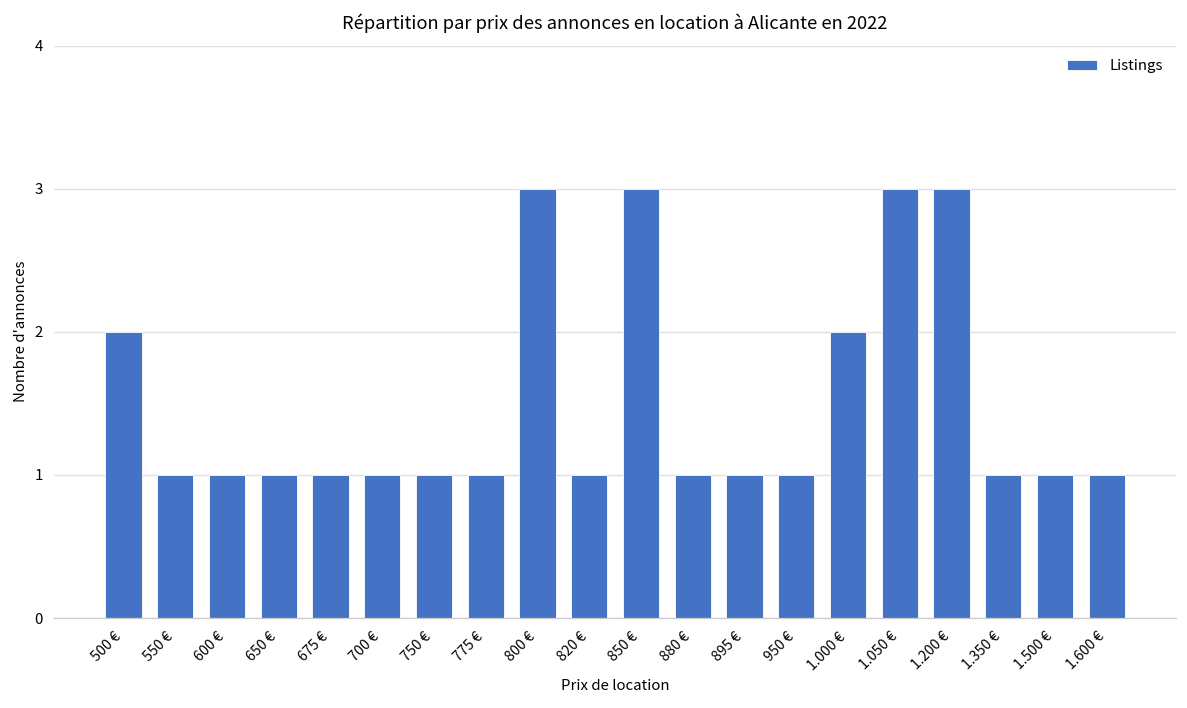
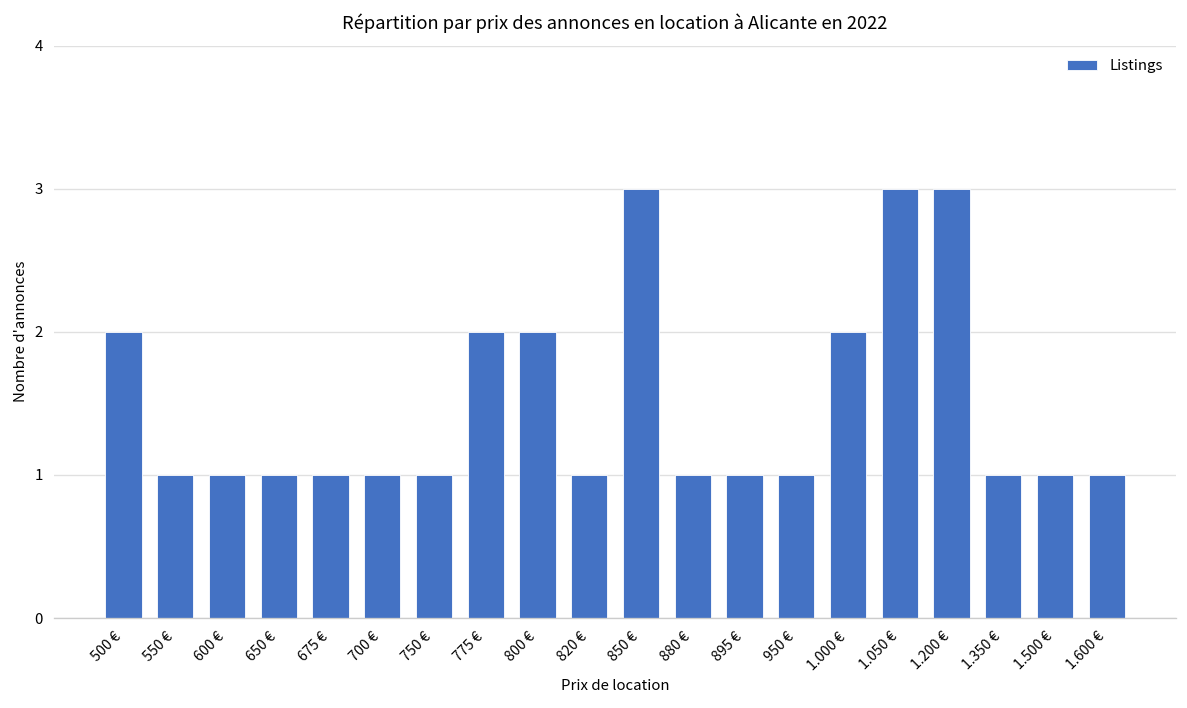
  {
    "500 €": 2,
    "550 €": 1,
    "600 €": 1,
    "650 €": 1,
    "675 €": 1,
    "700 €": 1,
    "750 €": 1,
-   "775 €": 1,
-   "800 €": 3,
+   "775 €": 2,
+   "800 €": 2,
    "820 €": 1,
    "850 €": 3,
    "880 €": 1,
    "895 €": 1,
    "950 €": 1,
    "1.000 €": 2,
    "1.050 €": 3,
    "1.200 €": 3,
    "1.350 €": 1,
    "1.500 €": 1,
    "1.600 €": 1
  }
